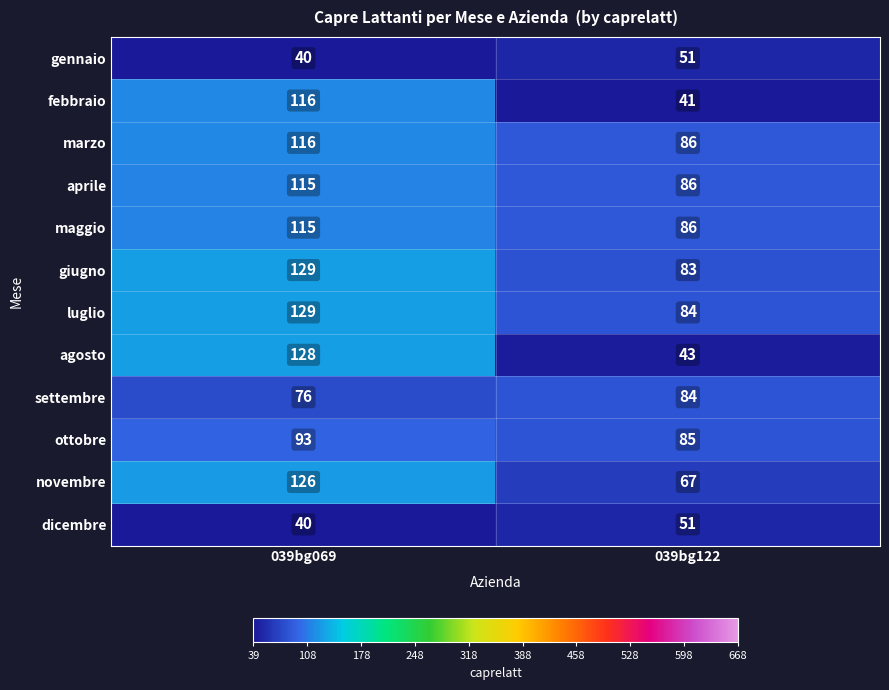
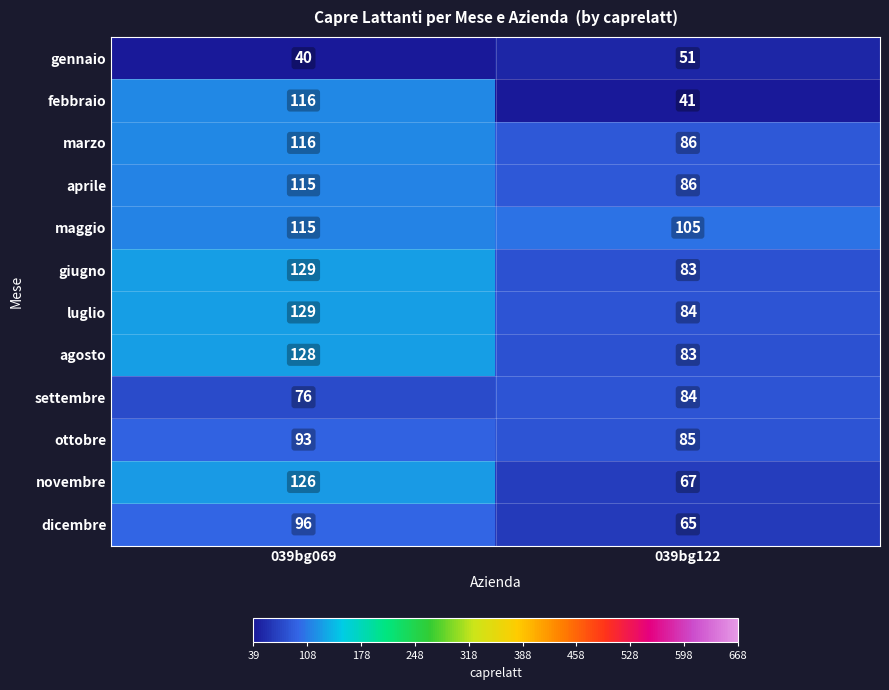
  {
    "maggio": {
-     "039bg122": 86
+     "039bg122": 105
    },
    "agosto": {
-     "039bg122": 43
+     "039bg122": 83
    },
    "dicembre": {
-     "039bg069": 40,
-     "039bg122": 51
+     "039bg069": 96,
+     "039bg122": 65
    }
  }
